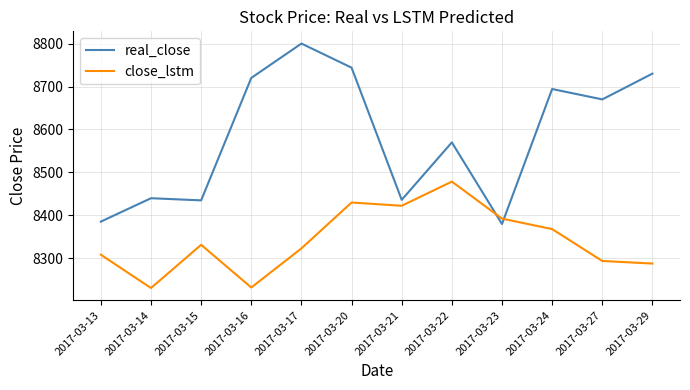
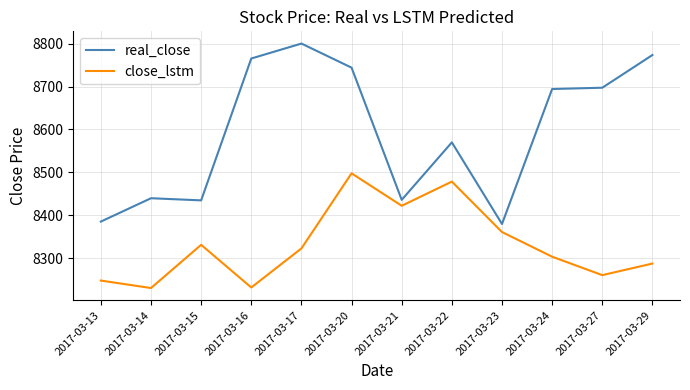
  {
    "real_close": {
      "2017-03-13": 8390,
      "2017-03-14": 8440,
      "2017-03-15": 8440,
-     "2017-03-16": 8720,
+     "2017-03-16": 8770,
      "2017-03-17": 8800,
      "2017-03-20": 8740,
      "2017-03-21": 8440,
      "2017-03-22": 8570,
      "2017-03-23": 8380,
      "2017-03-24": 8690,
-     "2017-03-27": 8670,
-     "2017-03-29": 8730
+     "2017-03-27": 8700,
+     "2017-03-29": 8770
    },
    "close_lstm": {
-     "2017-03-13": 8310,
+     "2017-03-13": 8250,
      "2017-03-14": 8230,
      "2017-03-15": 8330,
      "2017-03-16": 8230,
      "2017-03-17": 8320,
-     "2017-03-20": 8430,
+     "2017-03-20": 8500,
      "2017-03-21": 8420,
      "2017-03-22": 8480,
-     "2017-03-23": 8390,
-     "2017-03-24": 8370,
-     "2017-03-27": 8290,
+     "2017-03-23": 8360,
+     "2017-03-24": 8300,
+     "2017-03-27": 8260,
      "2017-03-29": 8290
    }
  }
